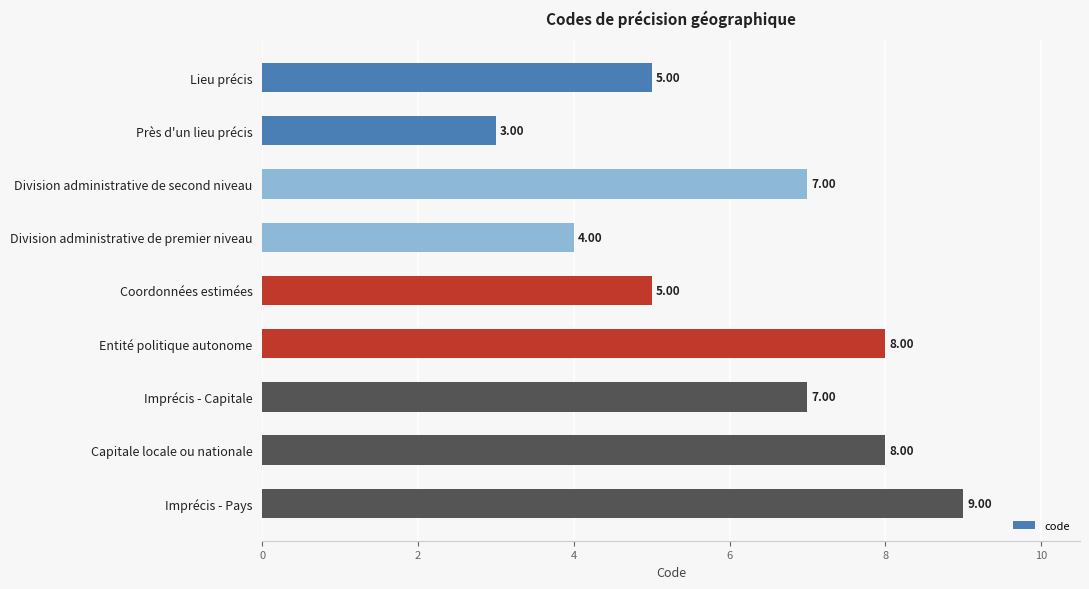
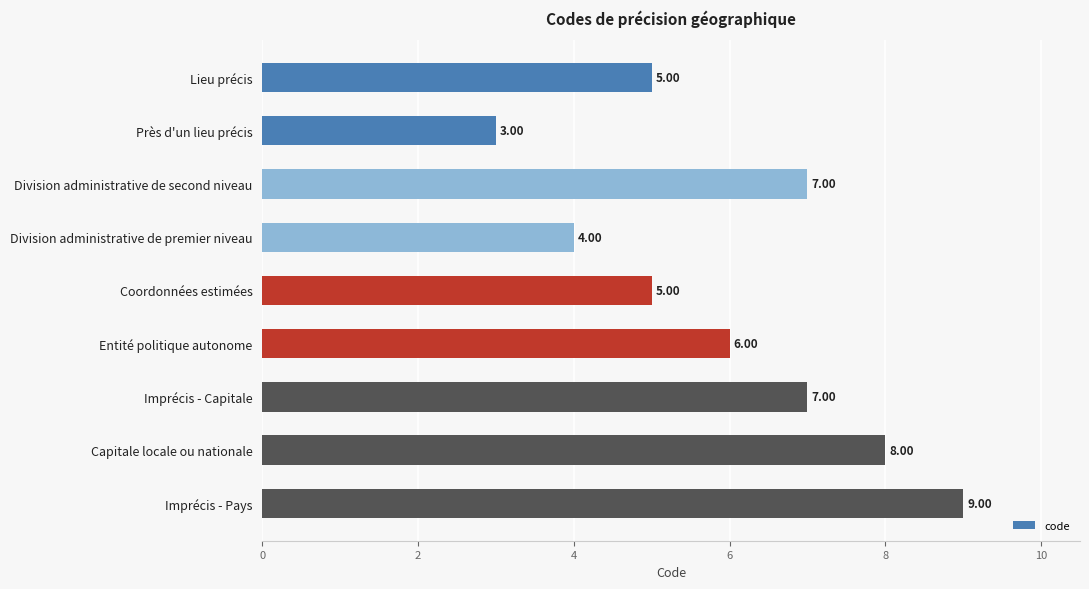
  {
    "Lieu précis": 5.00,
    "Près d'un lieu précis": 3.00,
    "Division administrative de second niveau": 7.00,
    "Division administrative de premier niveau": 4.00,
    "Coordonnées estimées": 5.00,
-   "Entité politique autonome": 8.00,
+   "Entité politique autonome": 6.00,
    "Imprécis - Capitale": 7.00,
    "Capitale locale ou nationale": 8.00,
    "Imprécis - Pays": 9.00
  }
